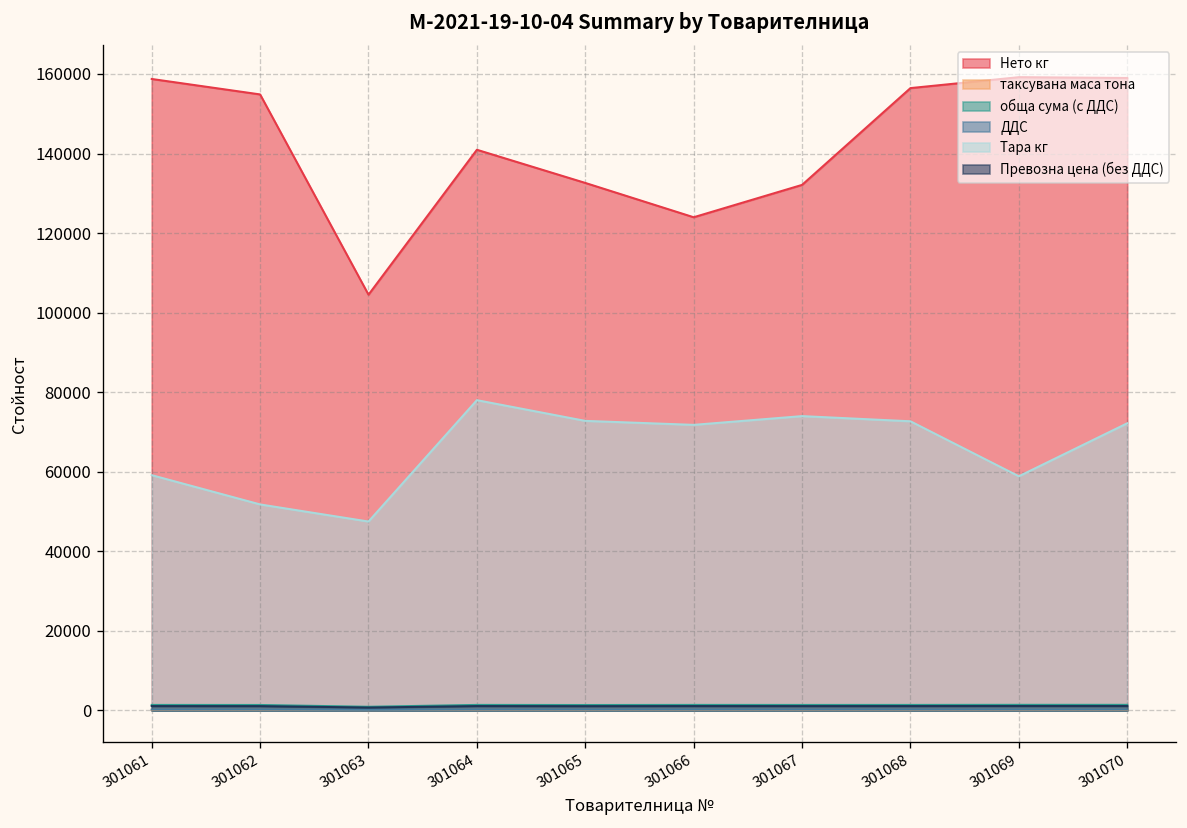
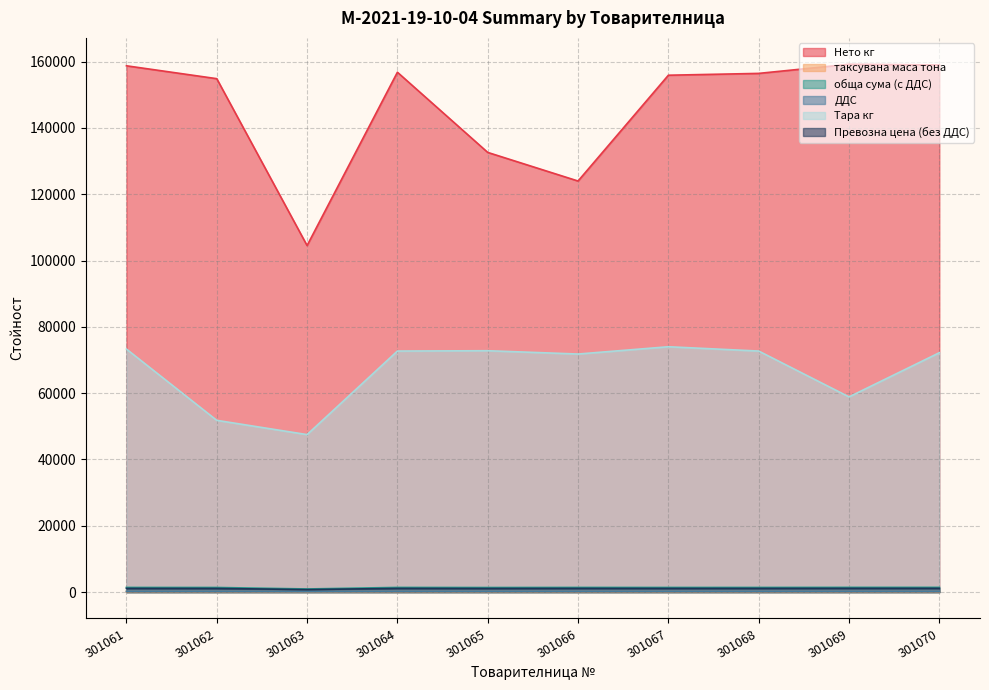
  {
    "Нето кг": {
      "301061": 159000,
      "301062": 155000,
      "301063": 105000,
-     "301064": 141000,
+     "301064": 157000,
      "301065": 133000,
      "301066": 124000,
-     "301067": 132000,
+     "301067": 156000,
      "301068": 156000
    },
    "Тара кг": {
-     "301061": 59000,
+     "301061": 73000,
      "301062": 52000,
      "301063": 48000,
-     "301064": 78000,
+     "301064": 73000,
      "301065": 73000,
      "301066": 72000,
      "301067": 74000,
      "301068": 73000,
      "301069": 59000,
      "301070": 72000
    }
  }
